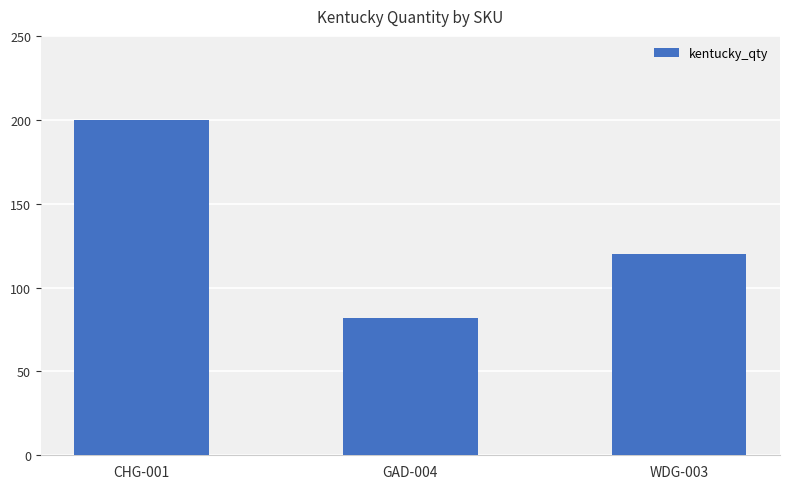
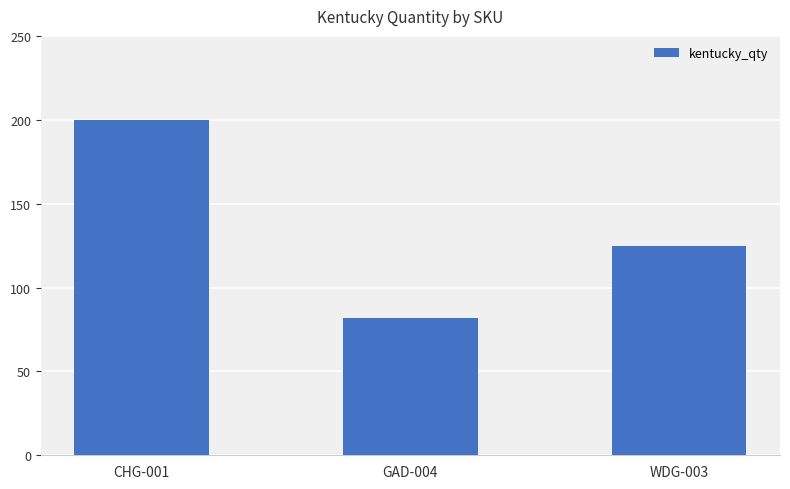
  {
    "CHG-001": 200,
    "GAD-004": 82,
-   "WDG-003": 120
+   "WDG-003": 125
  }
